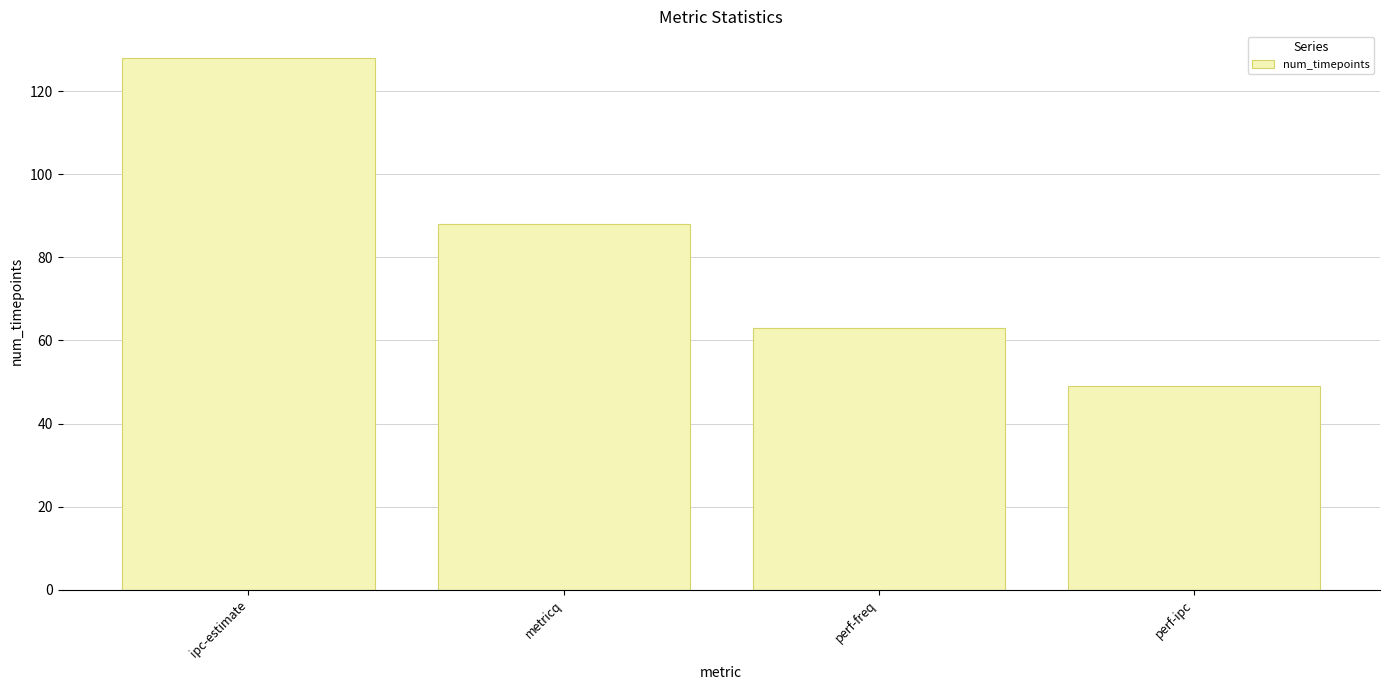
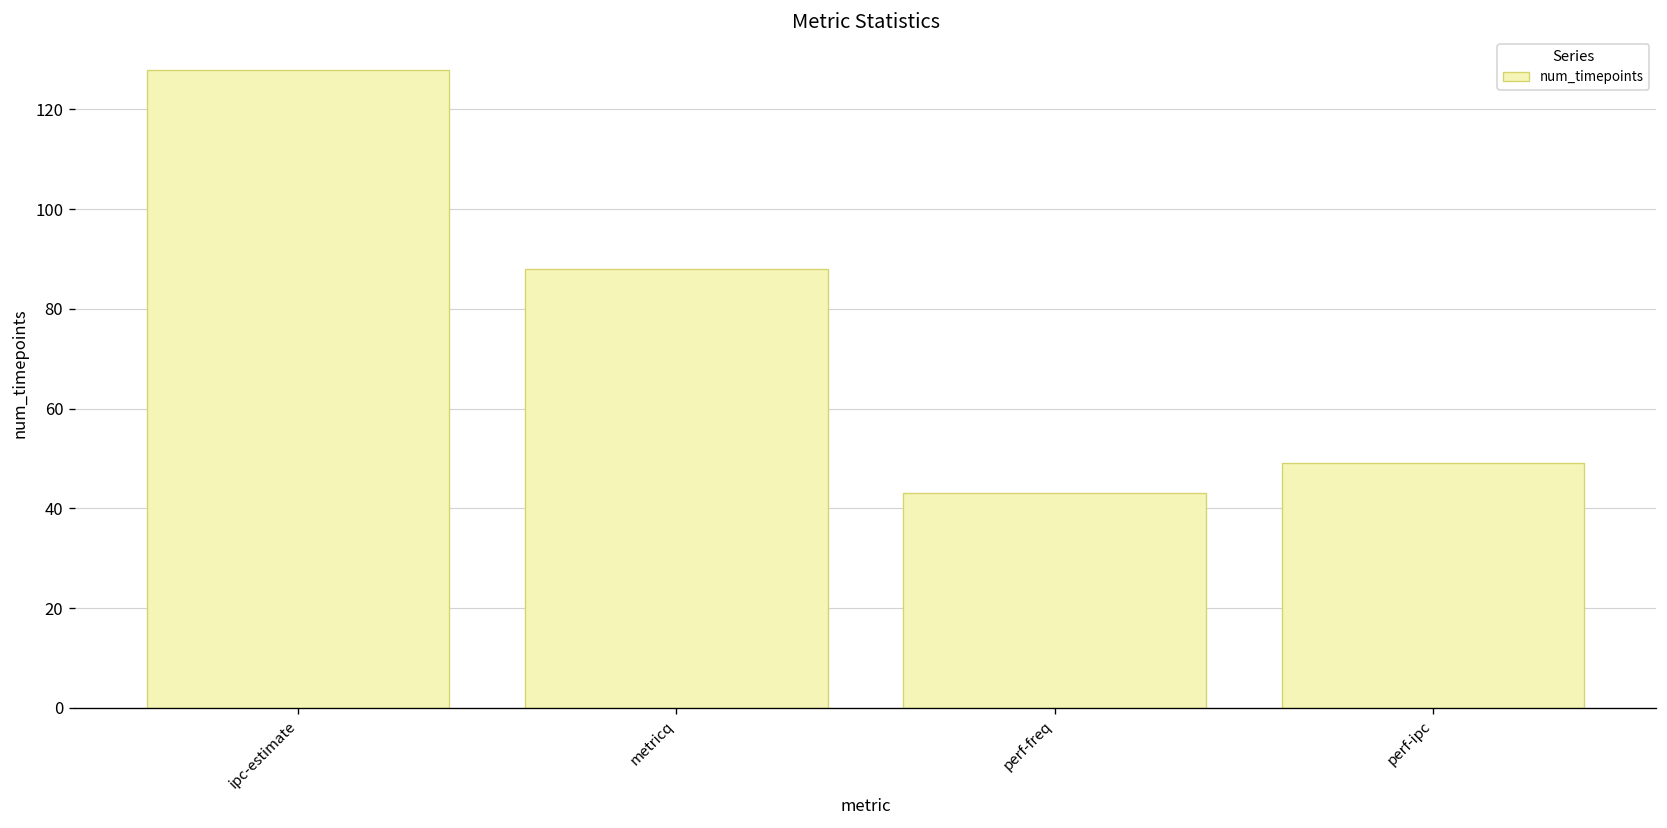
  {
    "ipc-estimate": 128,
    "metricq": 88,
-   "perf-freq": 63,
+   "perf-freq": 43,
    "perf-ipc": 49
  }
